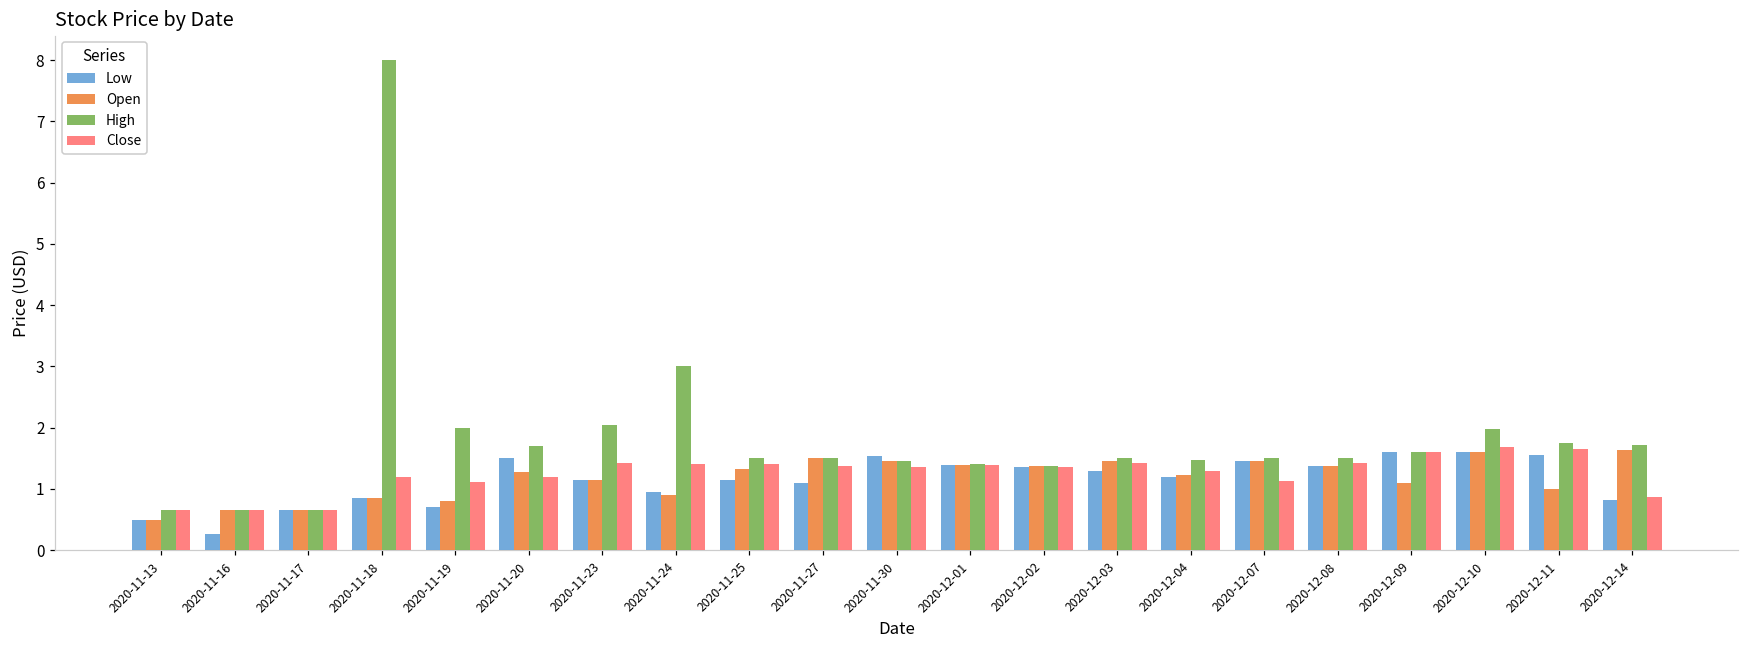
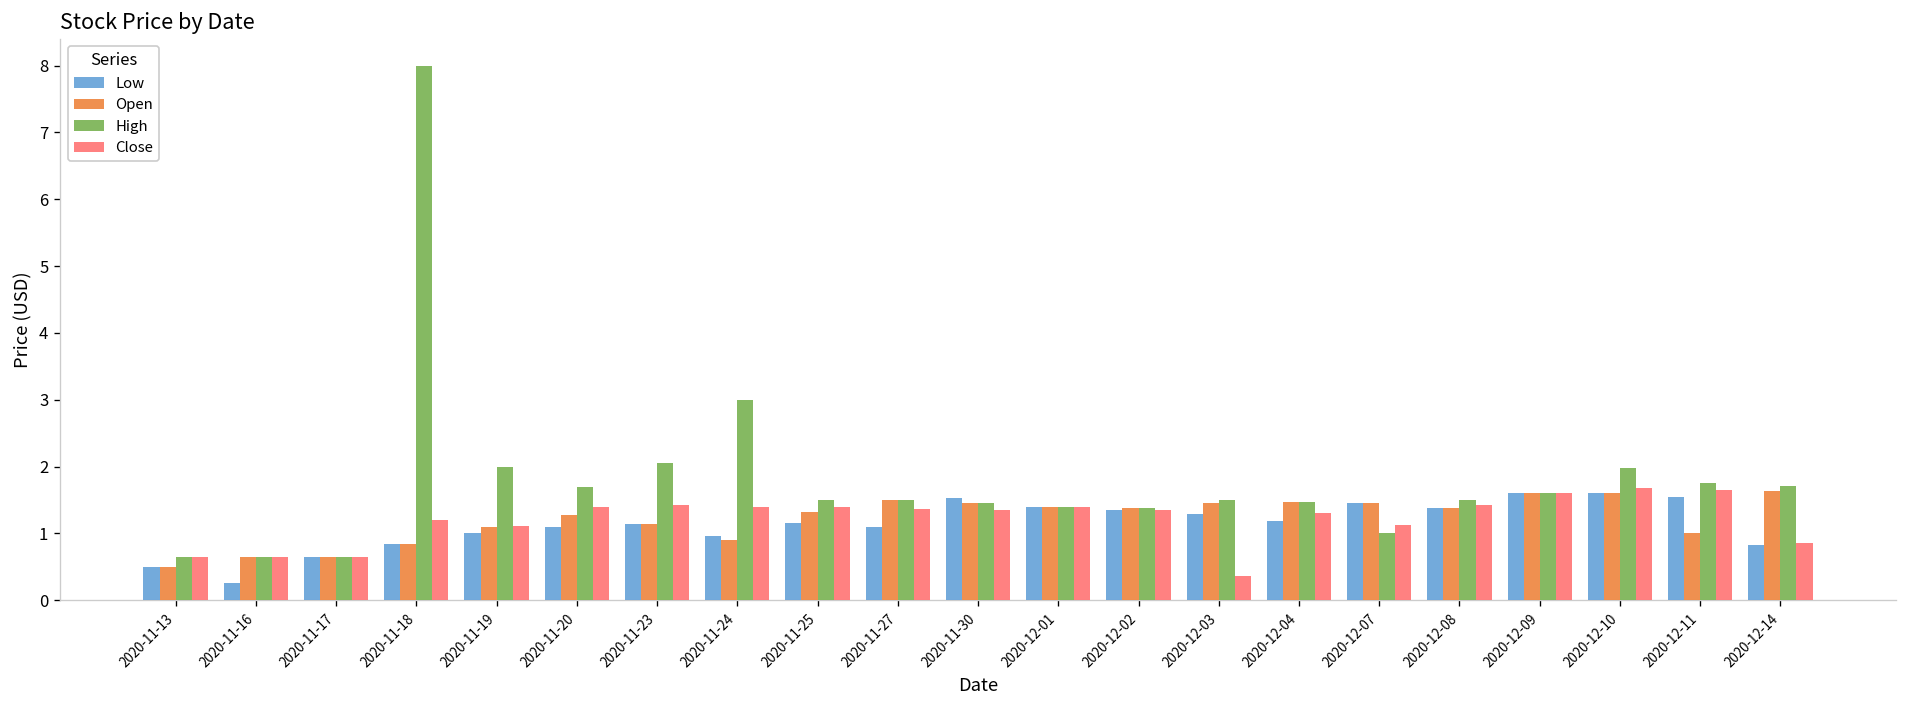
  {
    "Low": {
      "2020-11-13": 0.5,
      "2020-11-16": 0.3,
      "2020-11-17": 0.7,
      "2020-11-18": 0.8,
-     "2020-11-19": 0.7,
-     "2020-11-20": 1.5,
+     "2020-11-19": 1.0,
+     "2020-11-20": 1.1,
      "2020-11-23": 1.1,
      "2020-11-24": 1.0,
      "2020-11-25": 1.2,
      "2020-11-27": 1.1,
      "2020-11-30": 1.5,
      "2020-12-01": 1.4,
      "2020-12-02": 1.4,
      "2020-12-03": 1.3,
      "2020-12-04": 1.2,
      "2020-12-07": 1.5,
      "2020-12-08": 1.4,
      "2020-12-09": 1.6,
      "2020-12-10": 1.6,
      "2020-12-11": 1.6,
      "2020-12-14": 0.8
    },
    "Open": {
      "2020-11-13": 0.5,
      "2020-11-16": 0.7,
      "2020-11-17": 0.7,
      "2020-11-18": 0.8,
-     "2020-11-19": 0.8,
+     "2020-11-19": 1.1,
      "2020-11-20": 1.3,
      "2020-11-23": 1.1,
      "2020-11-24": 0.9,
      "2020-11-25": 1.3,
      "2020-11-27": 1.5,
      "2020-11-30": 1.5,
      "2020-12-01": 1.4,
      "2020-12-02": 1.4,
      "2020-12-03": 1.5,
-     "2020-12-04": 1.2,
+     "2020-12-04": 1.5,
      "2020-12-07": 1.5,
      "2020-12-08": 1.4,
-     "2020-12-09": 1.1,
+     "2020-12-09": 1.6,
      "2020-12-10": 1.6,
      "2020-12-11": 1.0,
      "2020-12-14": 1.6
    },
    "High": {
      "2020-11-13": 0.7,
      "2020-11-16": 0.7,
      "2020-11-17": 0.7,
      "2020-11-18": 8.0,
      "2020-11-19": 2.0,
      "2020-11-20": 1.7,
      "2020-11-23": 2.1,
      "2020-11-24": 3.0,
      "2020-11-25": 1.5,
      "2020-11-27": 1.5,
      "2020-11-30": 1.5,
      "2020-12-01": 1.4,
      "2020-12-02": 1.4,
      "2020-12-03": 1.5,
      "2020-12-04": 1.5,
-     "2020-12-07": 1.5,
+     "2020-12-07": 1.0,
      "2020-12-08": 1.5,
      "2020-12-09": 1.6,
      "2020-12-10": 2.0,
      "2020-12-11": 1.8,
      "2020-12-14": 1.7
    },
    "Close": {
      "2020-11-13": 0.7,
      "2020-11-16": 0.7,
      "2020-11-17": 0.7,
      "2020-11-18": 1.2,
      "2020-11-19": 1.1,
-     "2020-11-20": 1.2,
+     "2020-11-20": 1.4,
      "2020-11-23": 1.4,
      "2020-11-24": 1.4,
      "2020-11-25": 1.4,
      "2020-11-27": 1.4,
      "2020-11-30": 1.4,
      "2020-12-01": 1.4,
      "2020-12-02": 1.4,
-     "2020-12-03": 1.4,
+     "2020-12-03": 0.4,
      "2020-12-04": 1.3,
      "2020-12-07": 1.1,
      "2020-12-08": 1.4,
      "2020-12-09": 1.6,
      "2020-12-10": 1.7,
      "2020-12-11": 1.7,
      "2020-12-14": 0.9
    }
  }
